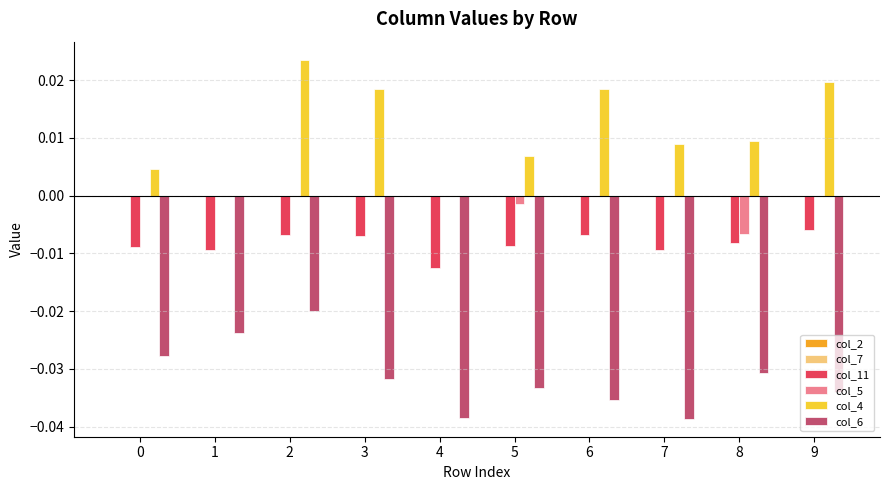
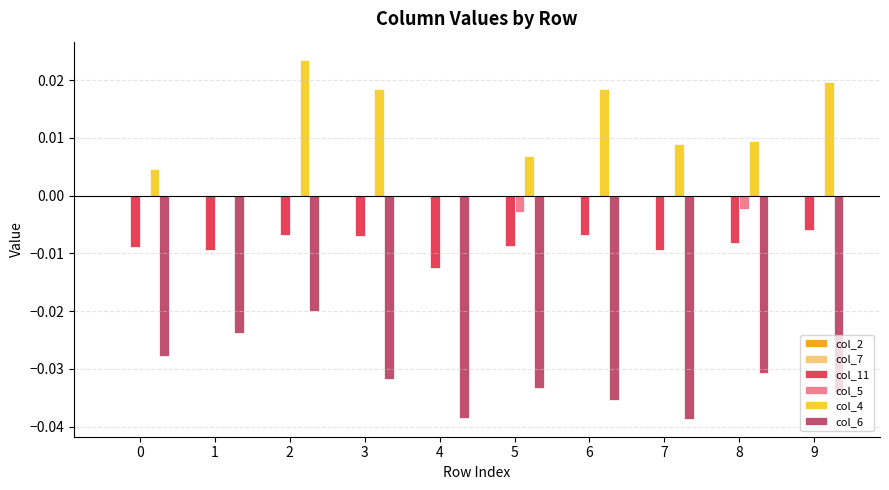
  {
    "col_7": {
      "0": 0.000,
      "1": 0.000,
      "2": 0.000,
      "3": 0.000,
      "4": 0.000,
      "5": 0.000,
      "6": 0.000,
      "7": 0.000,
      "8": 0.000,
      "9": 0.000
    },
    "col_5": {
      "0": 0.000,
      "1": 0.000,
      "2": 0.000,
      "3": 0.000,
      "4": 0.000,
-     "5": -0.001,
+     "5": -0.003,
      "6": 0.000,
      "7": 0.000,
-     "8": -0.007,
+     "8": -0.002,
      "9": 0.000
    }
  }
